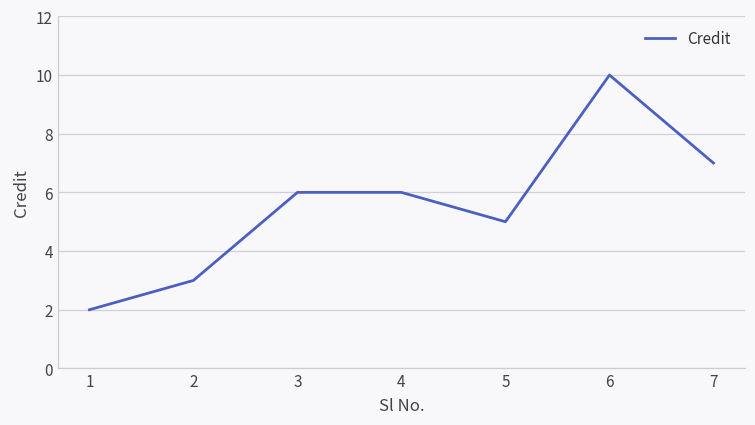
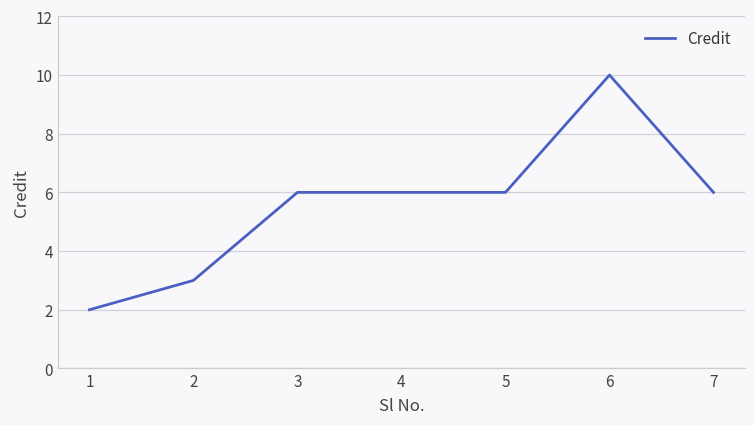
  {
    "1": 2,
    "2": 3,
    "3": 6,
    "4": 6,
-   "5": 5,
+   "5": 6,
    "6": 10,
-   "7": 7
+   "7": 6
  }
